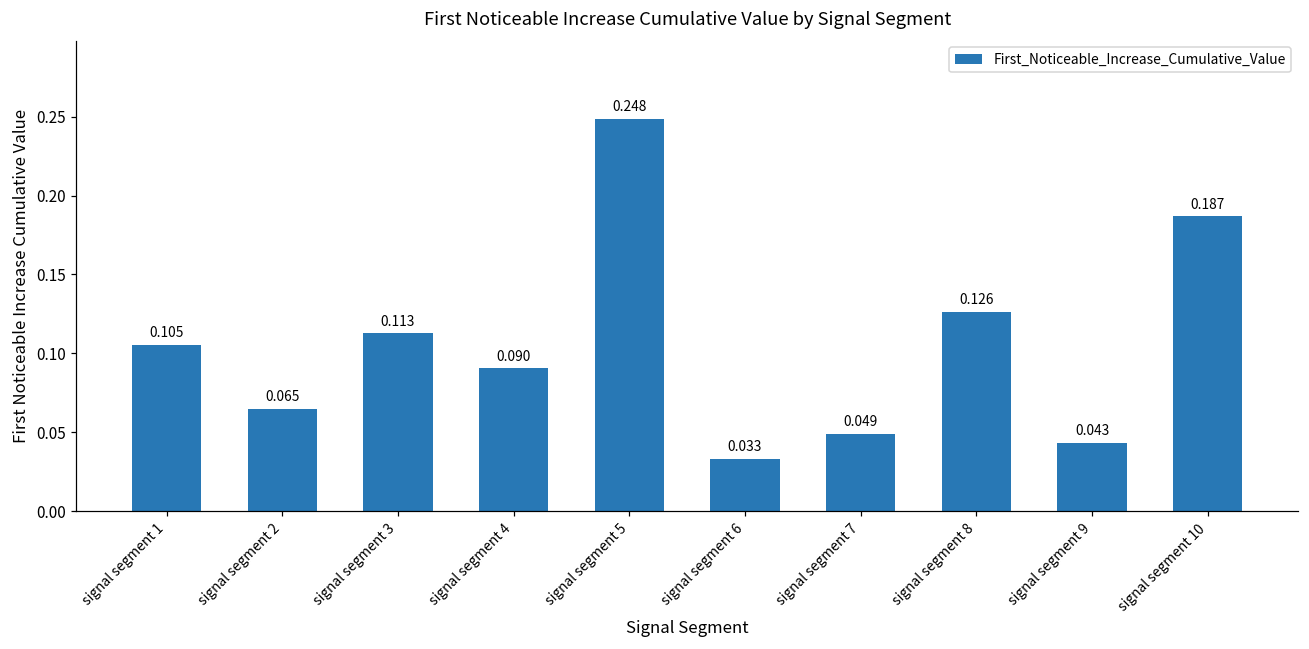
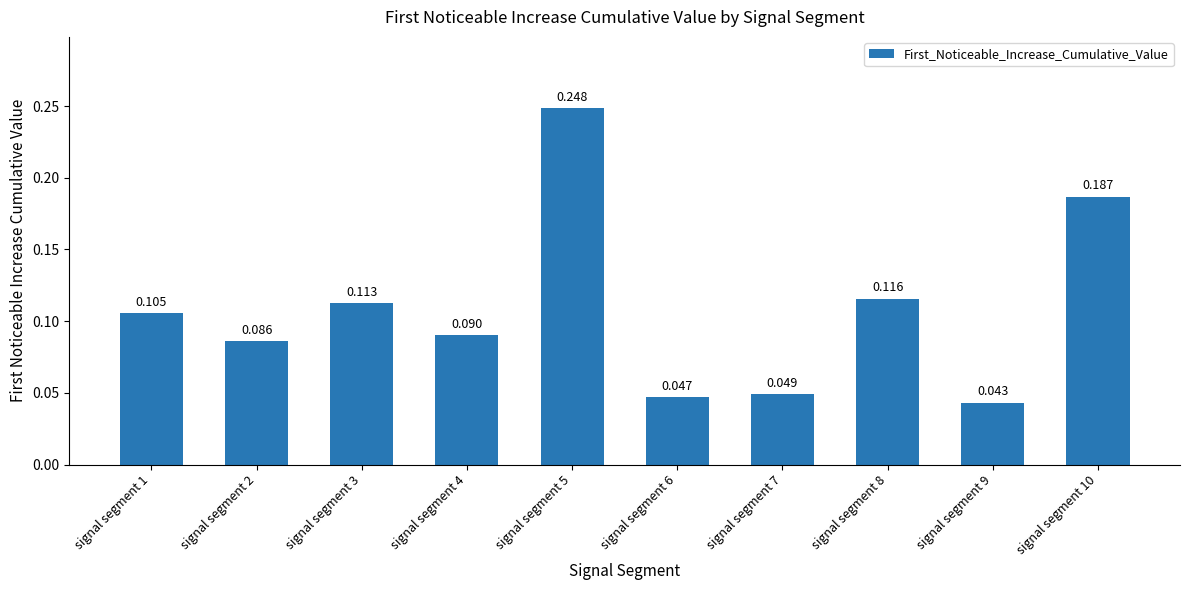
  {
    "signal segment 1": 0.105,
-   "signal segment 2": 0.065,
+   "signal segment 2": 0.086,
    "signal segment 3": 0.113,
    "signal segment 4": 0.090,
    "signal segment 5": 0.248,
-   "signal segment 6": 0.033,
+   "signal segment 6": 0.047,
    "signal segment 7": 0.049,
-   "signal segment 8": 0.126,
+   "signal segment 8": 0.116,
    "signal segment 9": 0.043,
    "signal segment 10": 0.187
  }
